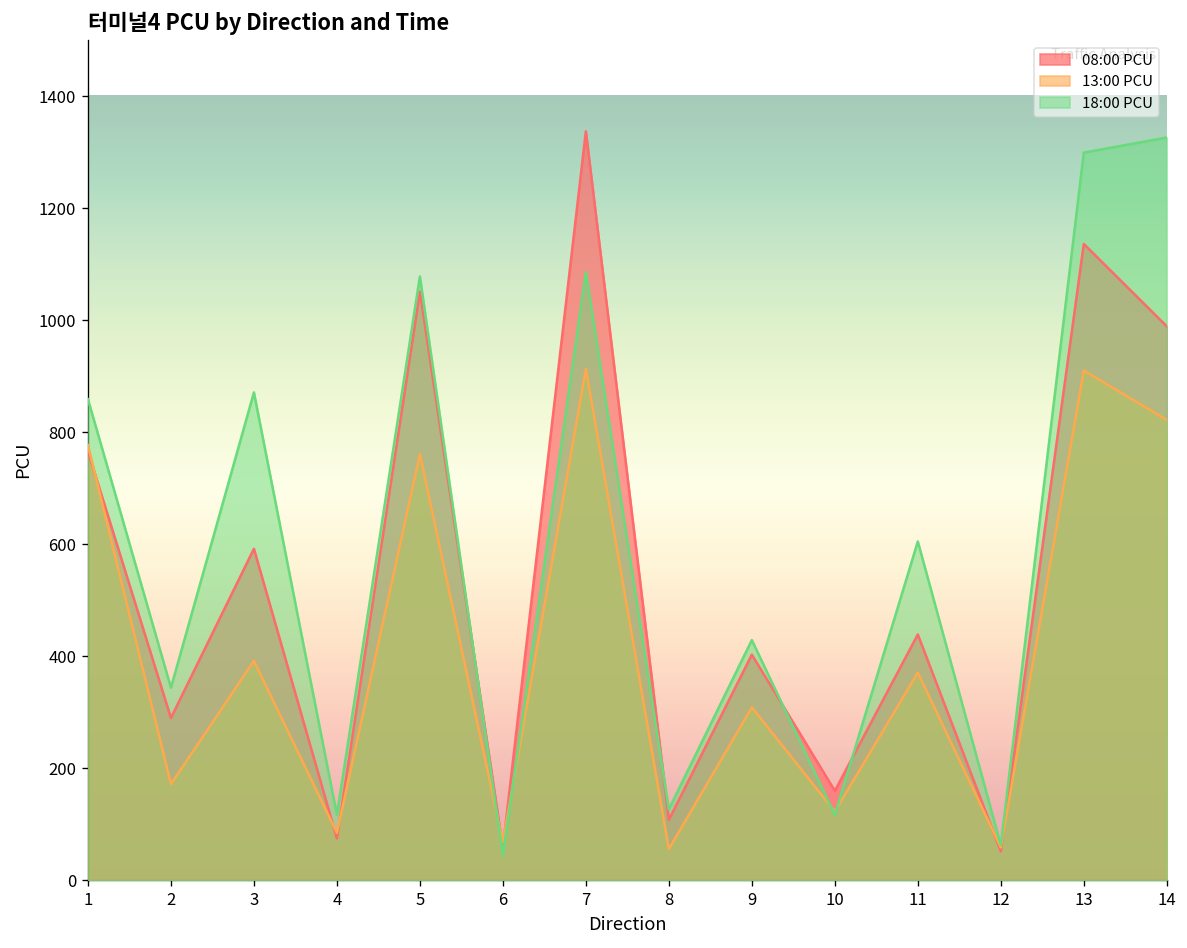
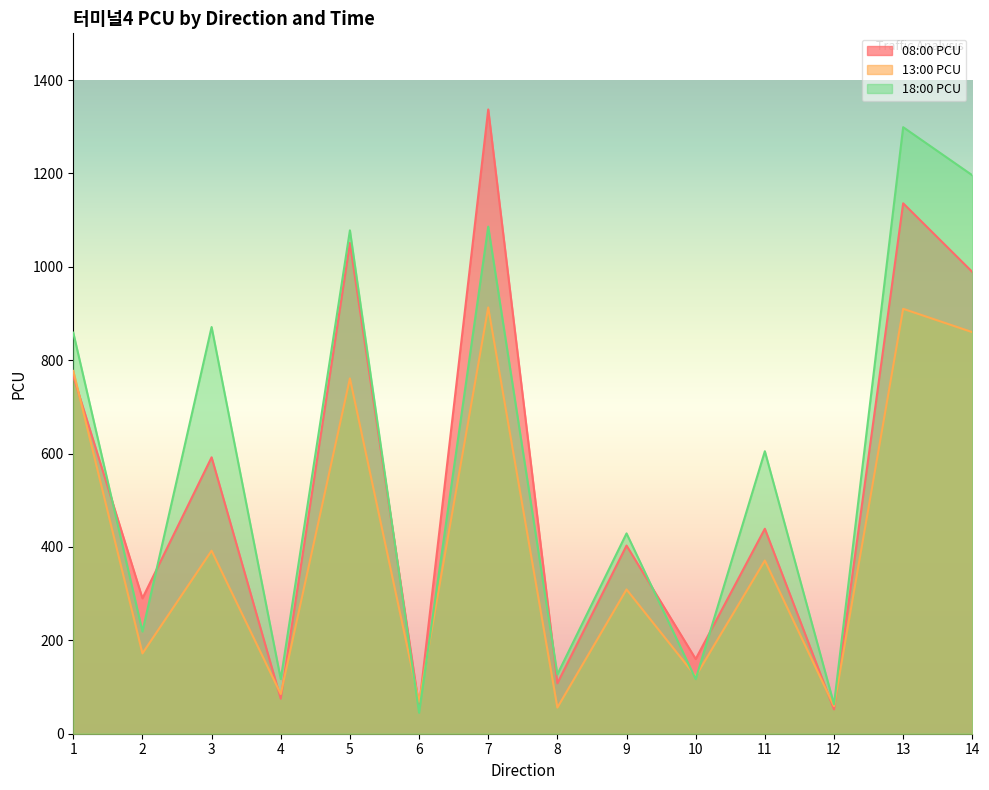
  {
    "08:00 PCU": {
      "1": 770,
      "2": 290,
      "3": 590,
      "4": 80,
      "5": 1050,
      "6": 60,
      "7": 1340,
      "8": 110,
      "9": 400,
      "10": 160,
      "11": 440,
      "12": 50,
      "13": 1140,
      "14": 990
    },
    "13:00 PCU": {
      "1": 780,
      "2": 170,
      "3": 390,
      "4": 90,
      "5": 760,
      "6": 70,
      "7": 910,
      "8": 60,
      "9": 310,
      "10": 120,
      "11": 370,
      "13": 910,
-     "14": 820
+     "14": 860
    },
    "18:00 PCU": {
      "1": 860,
-     "2": 340,
+     "2": 220,
      "3": 870,
      "4": 120,
      "5": 1080,
      "6": 50,
      "7": 1090,
      "8": 130,
      "9": 430,
      "10": 120,
      "11": 610,
      "13": 1300,
-     "14": 1330
+     "14": 1200
    }
  }
